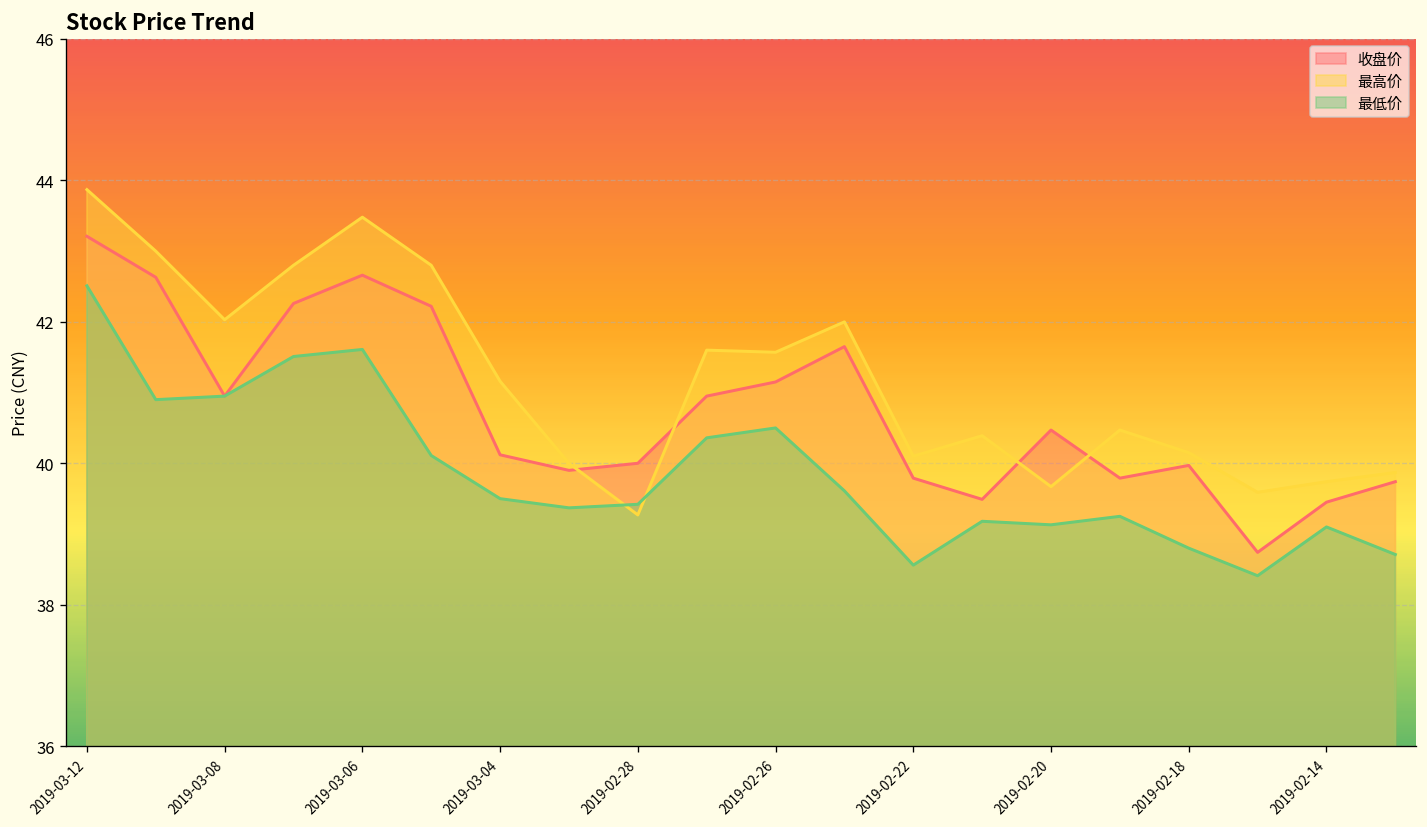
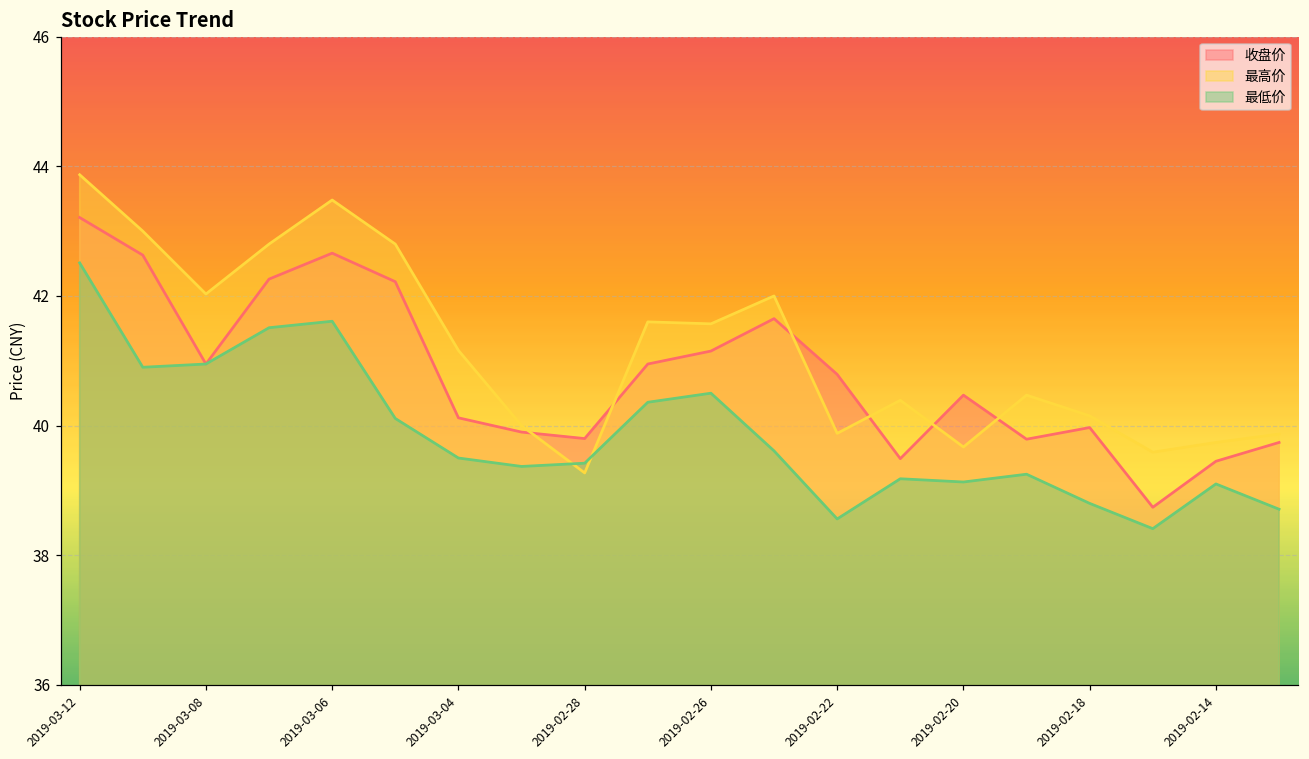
  {
    "收盘价": {
      "2019-03-12": 43.2,
      "2019-03-06": 42.7,
      "2019-03-04": 40.1,
-     "2019-02-28": 40.0,
+     "2019-02-28": 39.8,
      "2019-02-26": 41.2,
-     "2019-02-22": 39.8,
+     "2019-02-22": 40.8,
      "2019-02-20": 40.5,
      "2019-02-18": 40.0,
      "2019-02-14": 39.5
    },
    "最高价": {
      "2019-03-12": 43.9,
      "2019-03-08": 42.0,
      "2019-03-06": 43.5,
      "2019-03-04": 41.2,
      "2019-02-28": 39.3,
      "2019-02-26": 41.6,
-     "2019-02-22": 40.1,
+     "2019-02-22": 39.9,
      "2019-02-20": 39.7,
      "2019-02-18": 40.2,
      "2019-02-14": 39.7
    },
    "最低价": {
      "2019-03-12": 42.5,
      "2019-03-06": 41.6,
      "2019-03-04": 39.5,
      "2019-02-28": 39.4,
      "2019-02-26": 40.5,
      "2019-02-22": 38.6,
      "2019-02-20": 39.1,
      "2019-02-18": 38.8,
      "2019-02-14": 39.1
    }
  }
